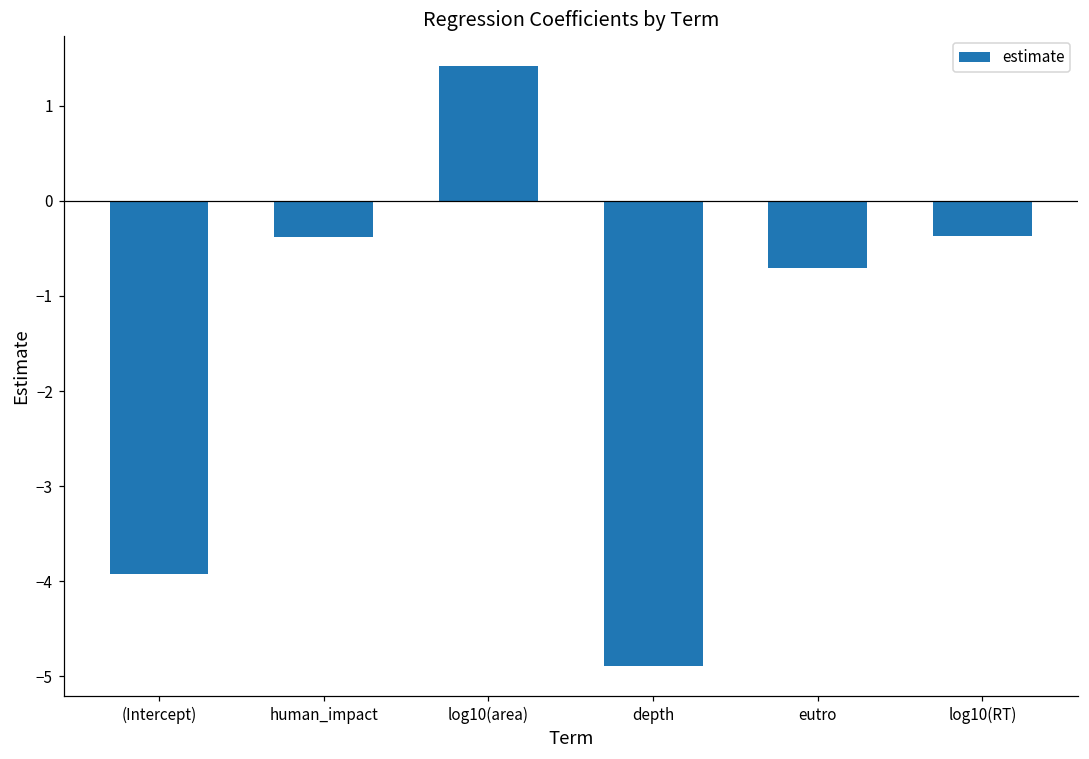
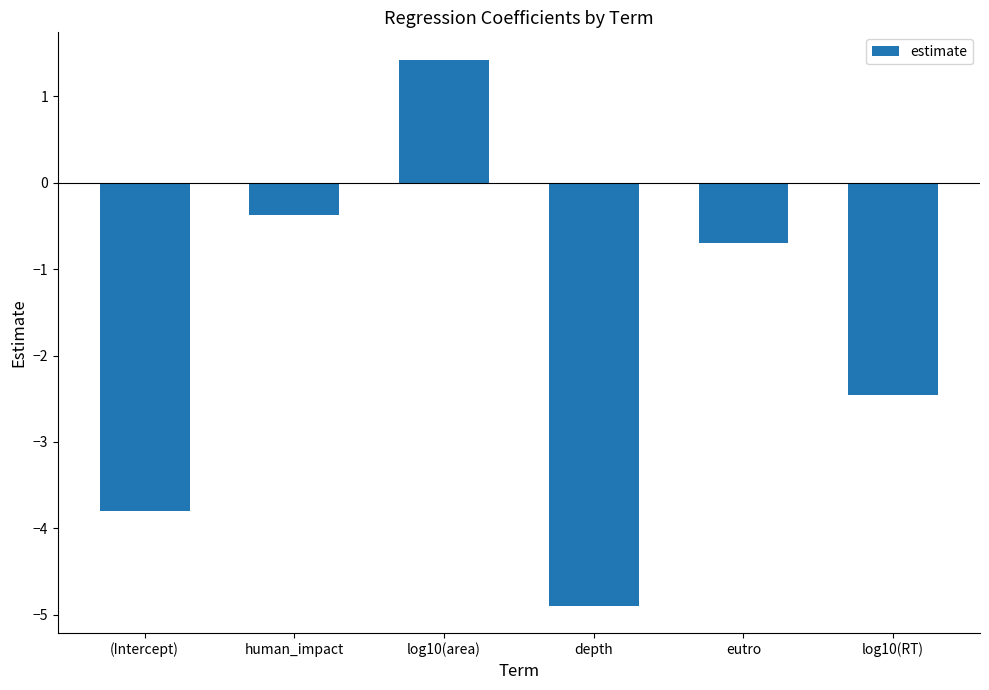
  {
-   "(Intercept)": -3.9,
+   "(Intercept)": -3.8,
    "human_impact": -0.4,
    "log10(area)": 1.4,
    "depth": -4.9,
    "eutro": -0.7,
-   "log10(RT)": -0.4
+   "log10(RT)": -2.5
  }
